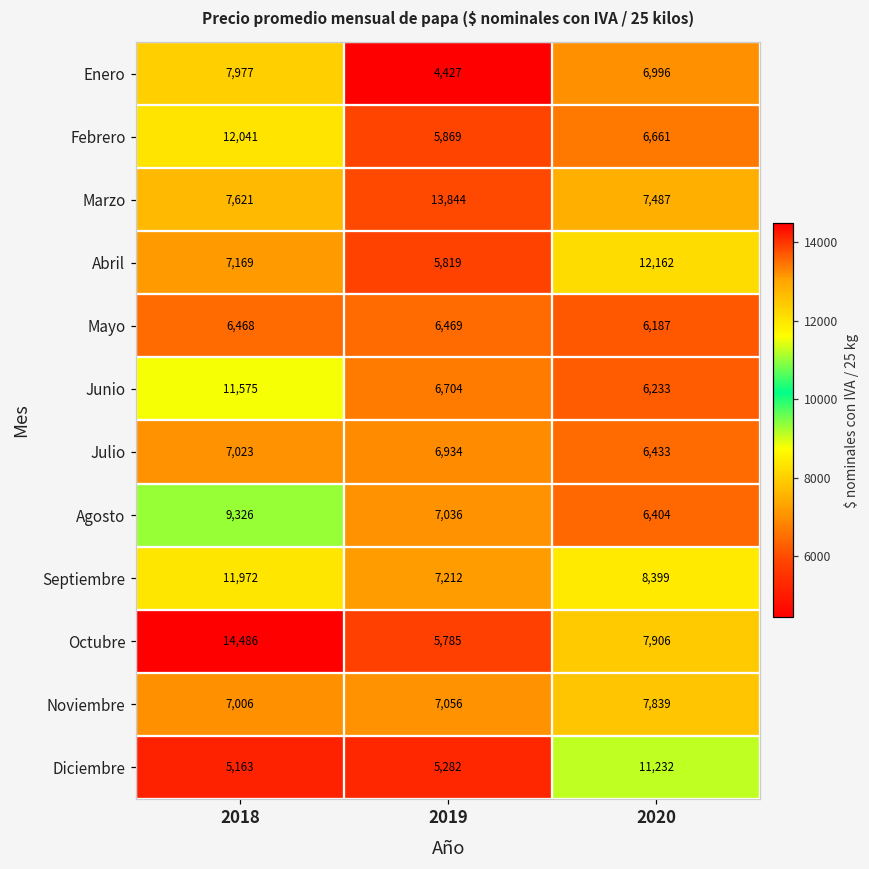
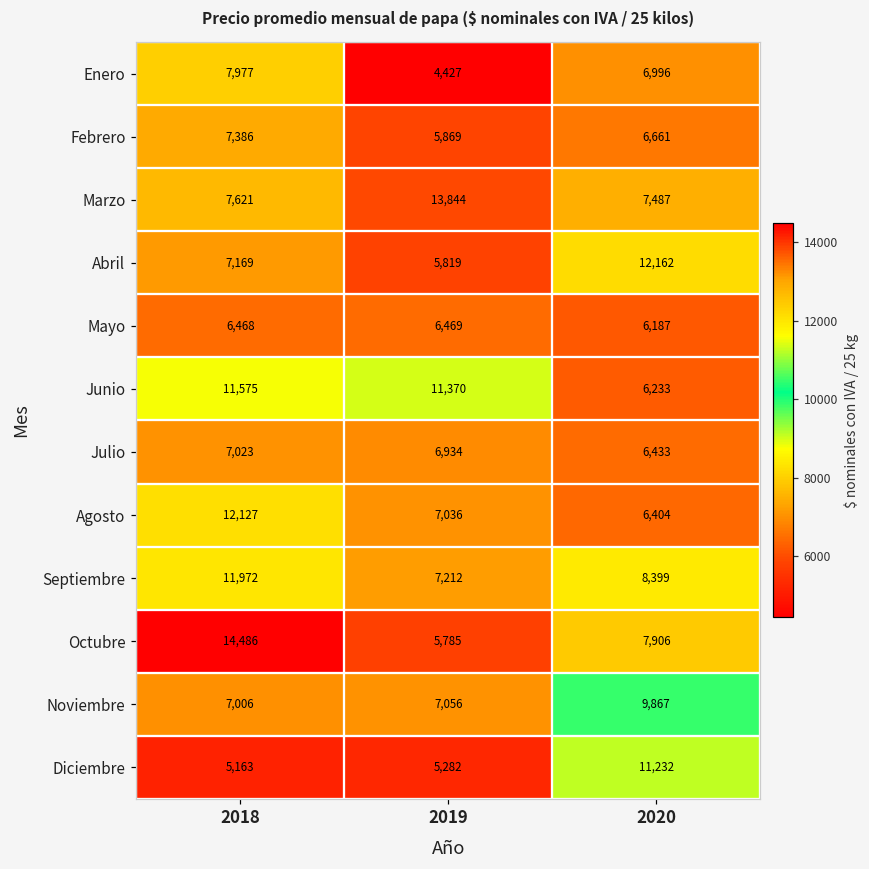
  {
    "Enero": {
      "2018": "7,977",
      "2019": "4,427",
      "2020": "6,996"
    },
    "Febrero": {
-     "2018": "12,041",
+     "2018": "7,386",
      "2019": "5,869",
      "2020": "6,661"
    },
    "Marzo": {
      "2018": "7,621",
      "2019": "13,844",
      "2020": "7,487"
    },
    "Abril": {
      "2018": "7,169",
      "2019": "5,819",
      "2020": "12,162"
    },
    "Mayo": {
      "2018": "6,468",
      "2019": "6,469",
      "2020": "6,187"
    },
    "Junio": {
      "2018": "11,575",
-     "2019": "6,704",
+     "2019": "11,370",
      "2020": "6,233"
    },
    "Julio": {
      "2018": "7,023",
      "2019": "6,934",
      "2020": "6,433"
    },
    "Agosto": {
-     "2018": "9,326",
+     "2018": "12,127",
      "2019": "7,036",
      "2020": "6,404"
    },
    "Septiembre": {
      "2018": "11,972",
      "2019": "7,212",
      "2020": "8,399"
    },
    "Octubre": {
      "2018": "14,486",
      "2019": "5,785",
      "2020": "7,906"
    },
    "Noviembre": {
      "2018": "7,006",
      "2019": "7,056",
-     "2020": "7,839"
+     "2020": "9,867"
    },
    "Diciembre": {
      "2018": "5,163",
      "2019": "5,282",
      "2020": "11,232"
    }
  }
